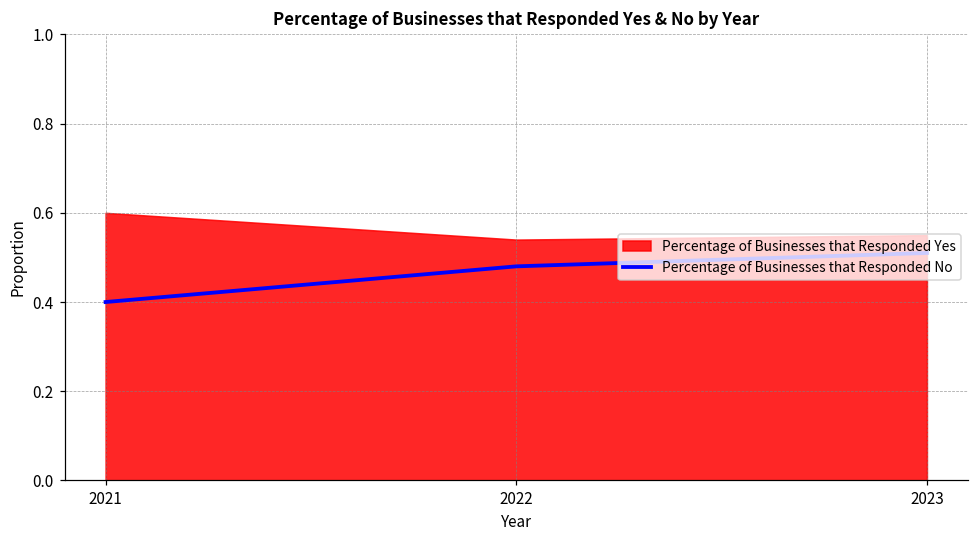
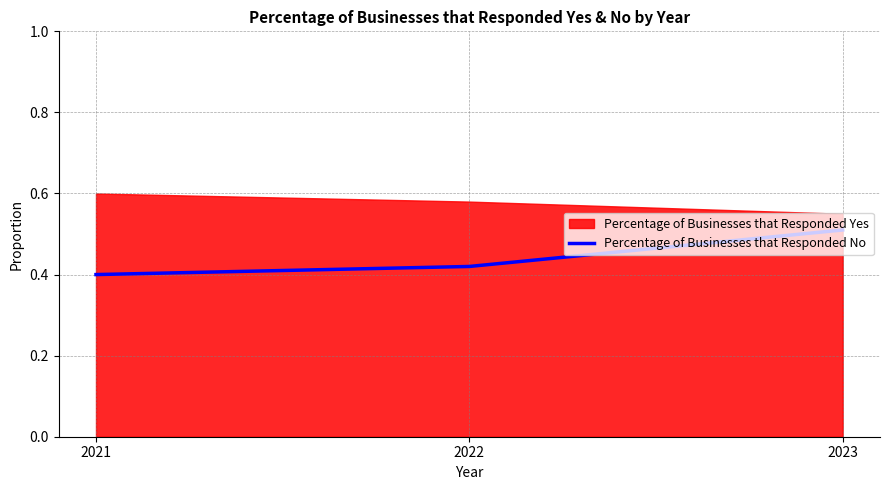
  {
    "Percentage of Businesses that Responded No": {
      "2021": 0.40,
-     "2022": 0.48
+     "2022": 0.42
    },
    "Percentage of Businesses that Responded Yes": {
      "2021": 0.60,
-     "2022": 0.54
+     "2022": 0.58
    }
  }
